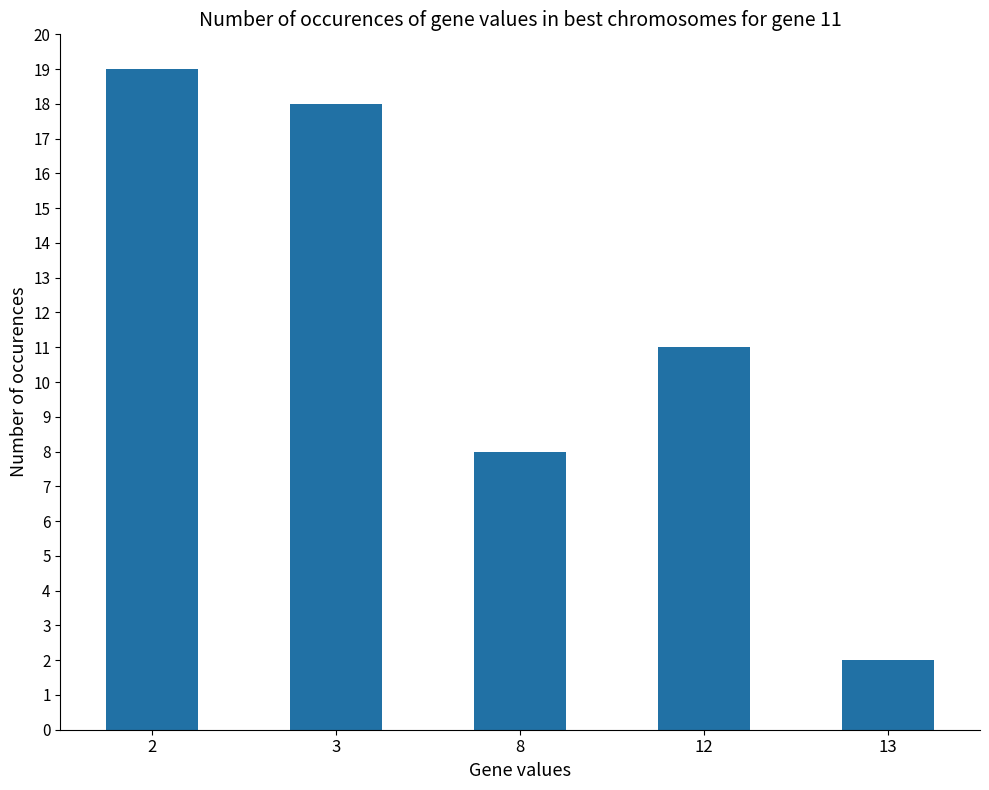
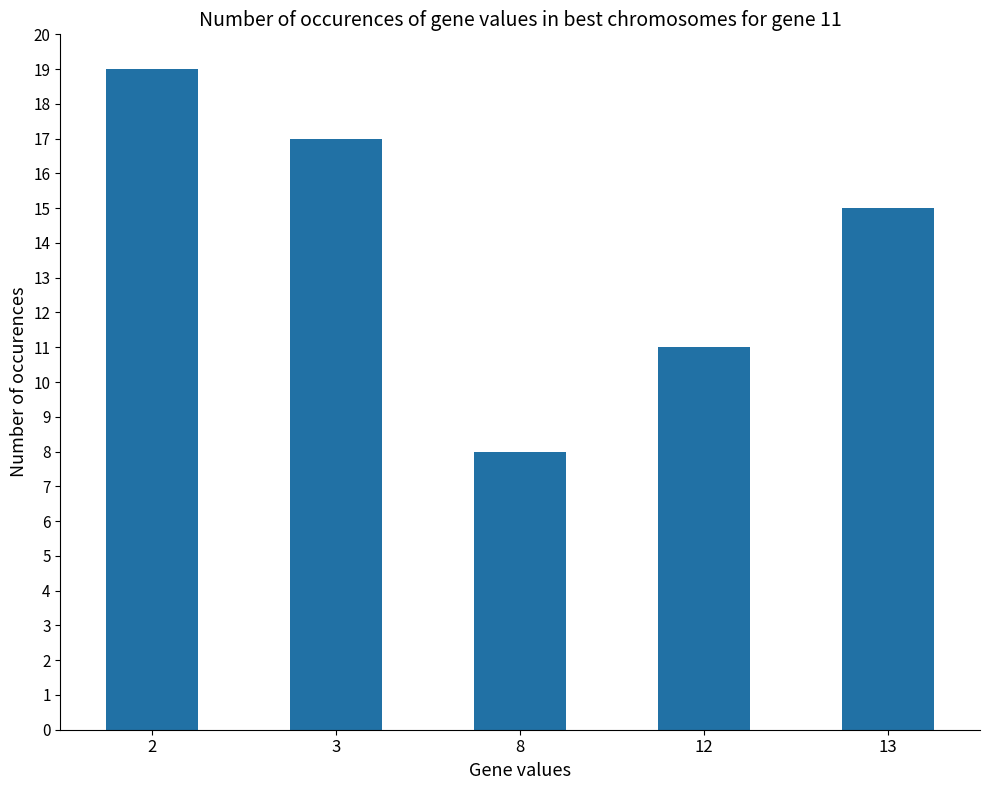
  {
    "2": 19,
-   "3": 18,
+   "3": 17,
    "8": 8,
    "12": 11,
-   "13": 2
+   "13": 15
  }
